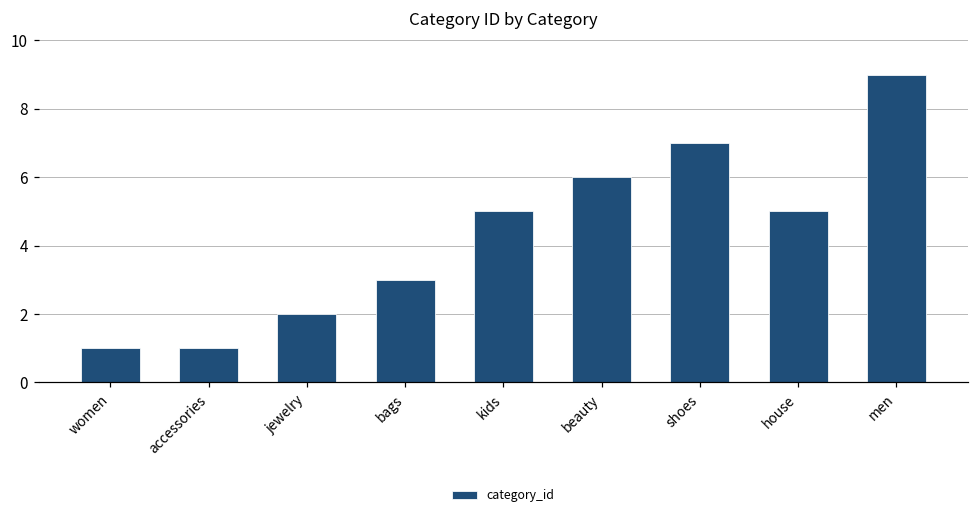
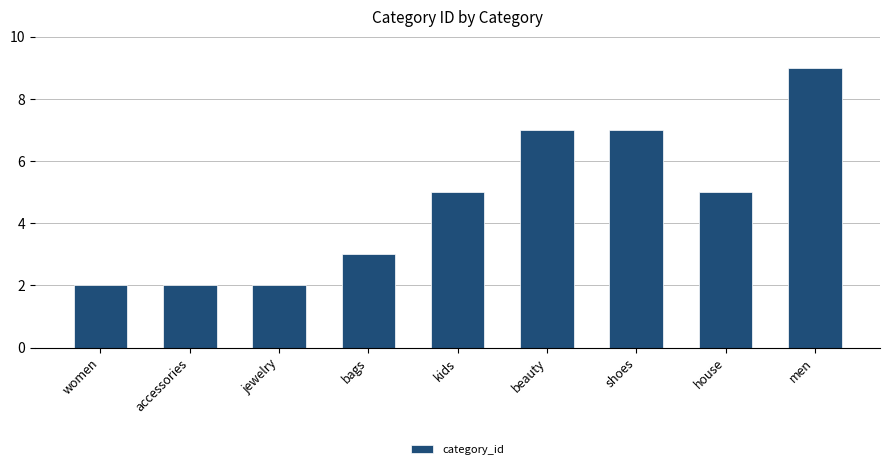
  {
-   "women": 1,
-   "accessories": 1,
+   "women": 2,
+   "accessories": 2,
    "jewelry": 2,
    "bags": 3,
    "kids": 5,
-   "beauty": 6,
+   "beauty": 7,
    "shoes": 7,
    "house": 5,
    "men": 9
  }
